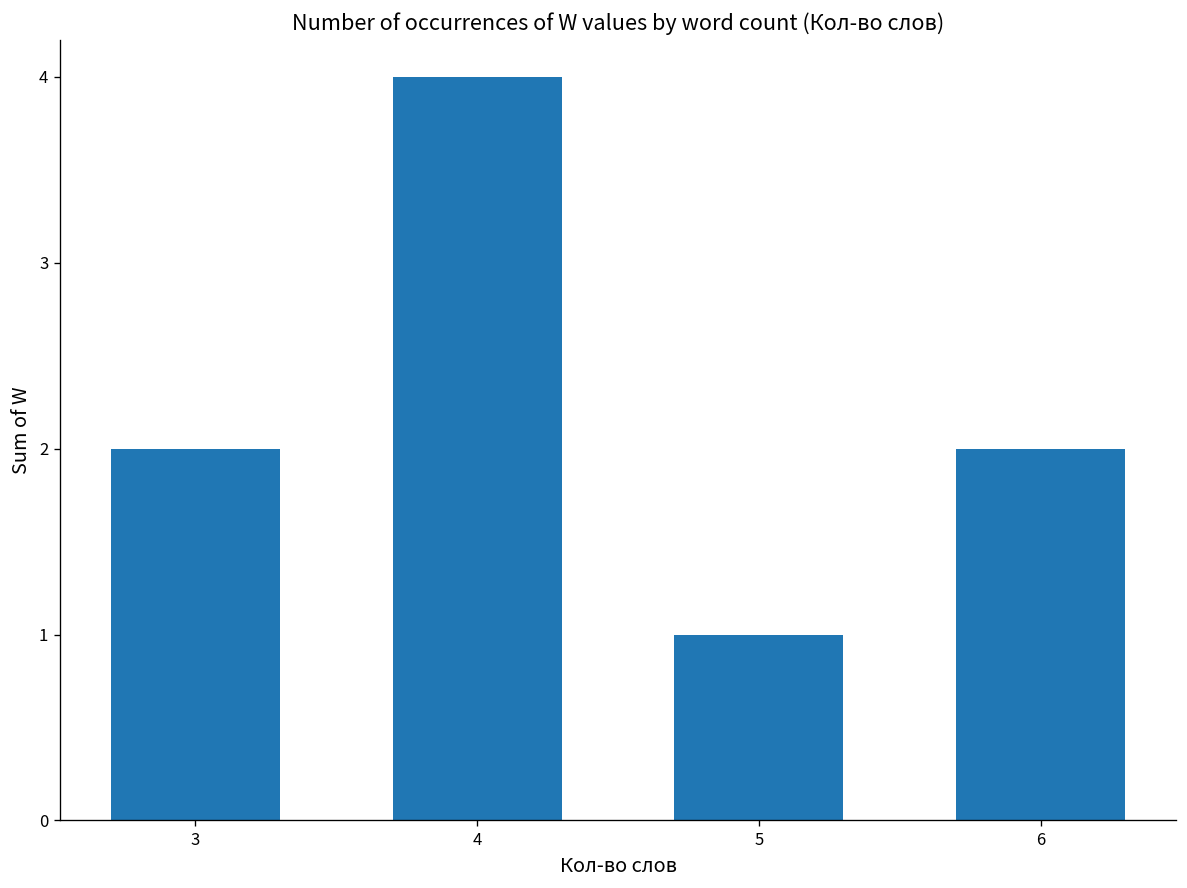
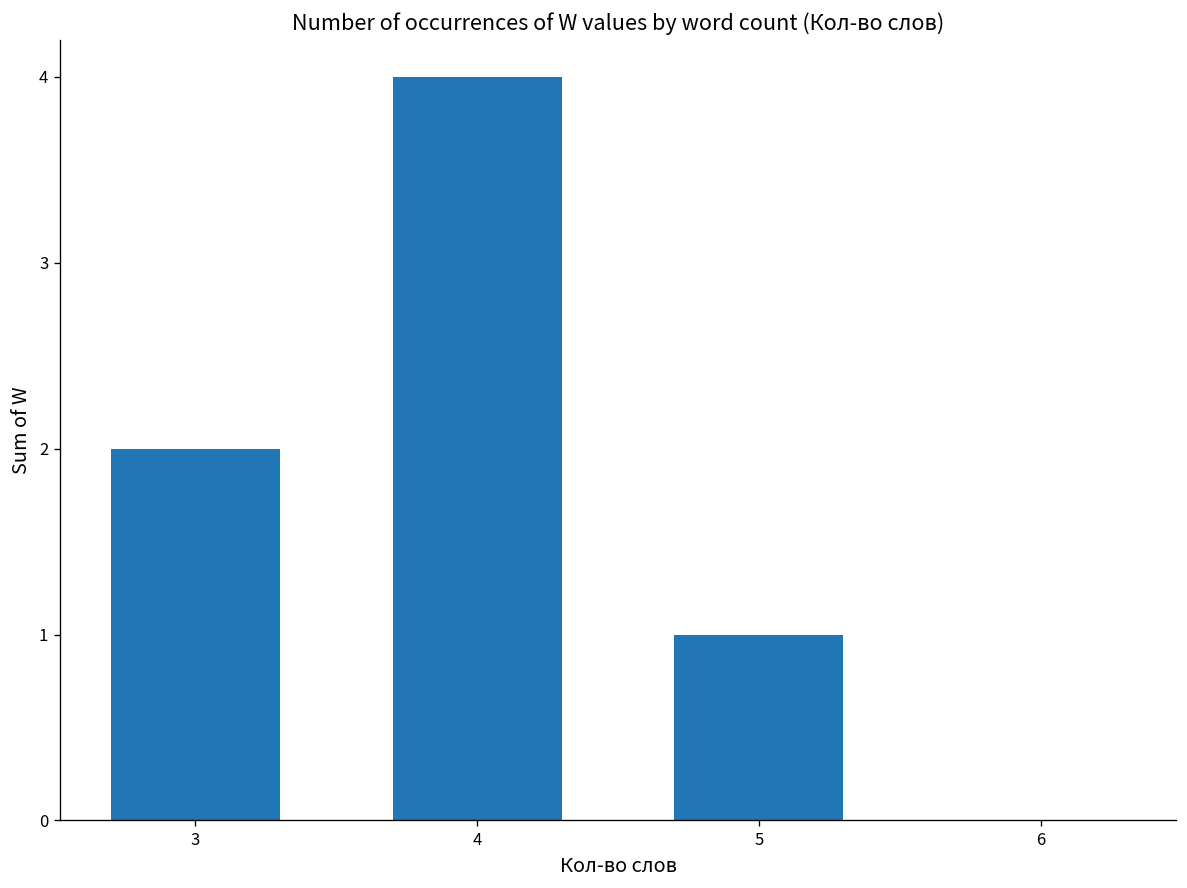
  {
    "3": 2,
    "4": 4,
    "5": 1,
-   "6": 2
+   "6": 0
  }
